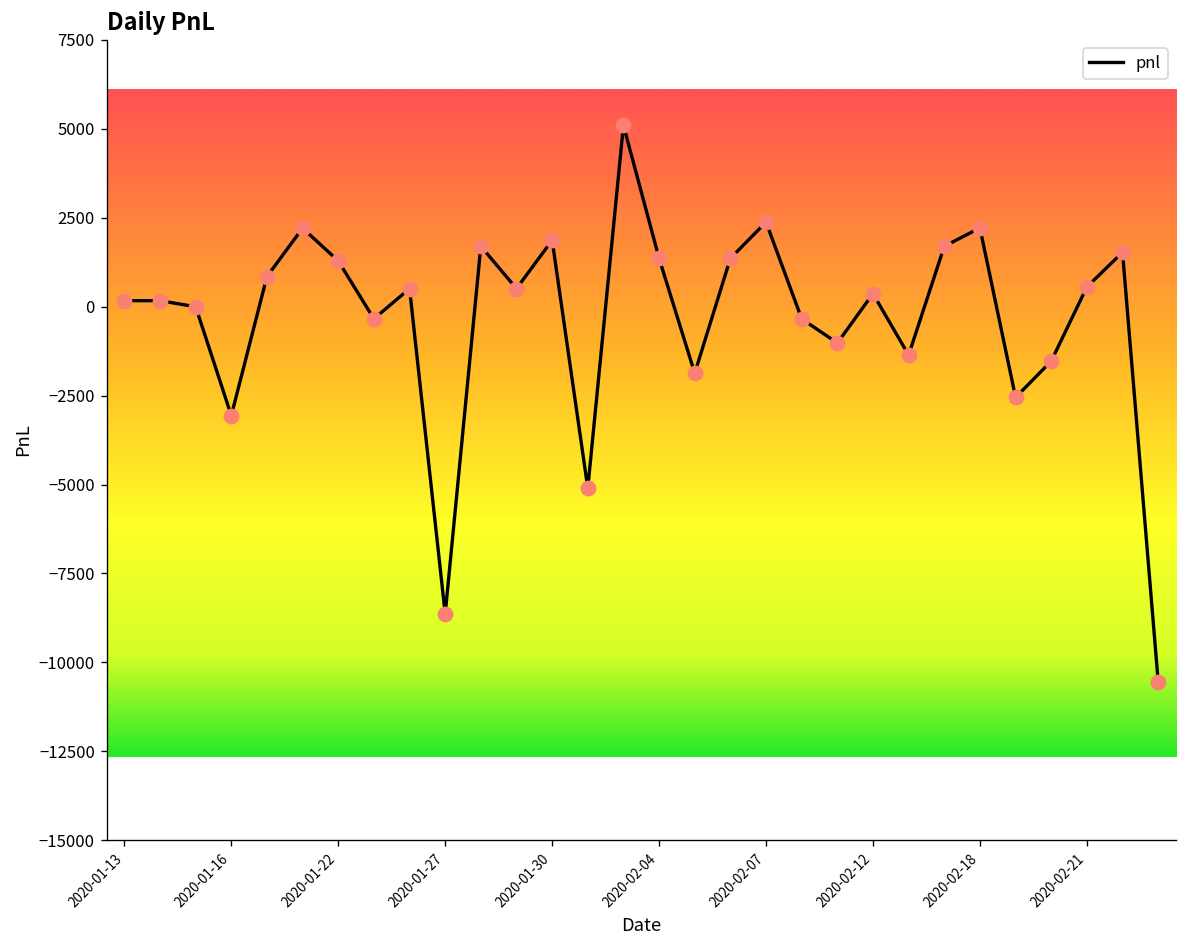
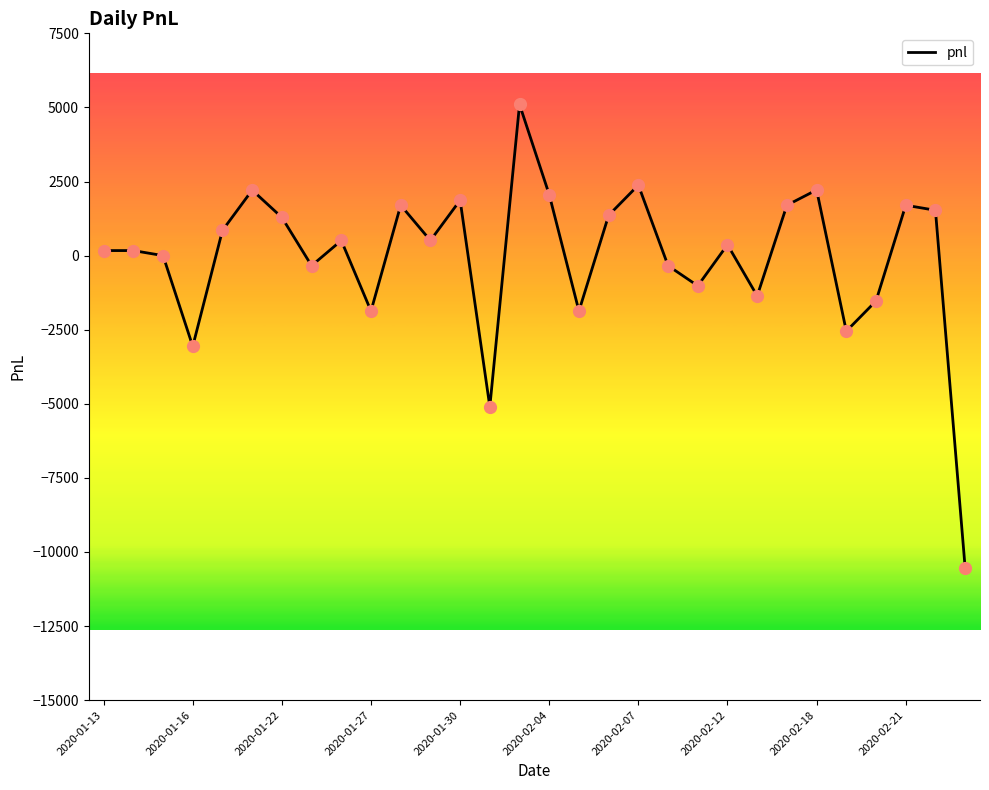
  {
    "2020-01-13": 200,
    "2020-01-16": -3100,
    "2020-01-22": 1300,
-   "2020-01-27": -8600,
+   "2020-01-27": -1900,
    "2020-01-30": 1900,
-   "2020-02-04": 1400,
+   "2020-02-04": 2100,
    "2020-02-07": 2400,
    "2020-02-12": 400,
    "2020-02-18": 2200,
-   "2020-02-21": 600
+   "2020-02-21": 1700
  }
